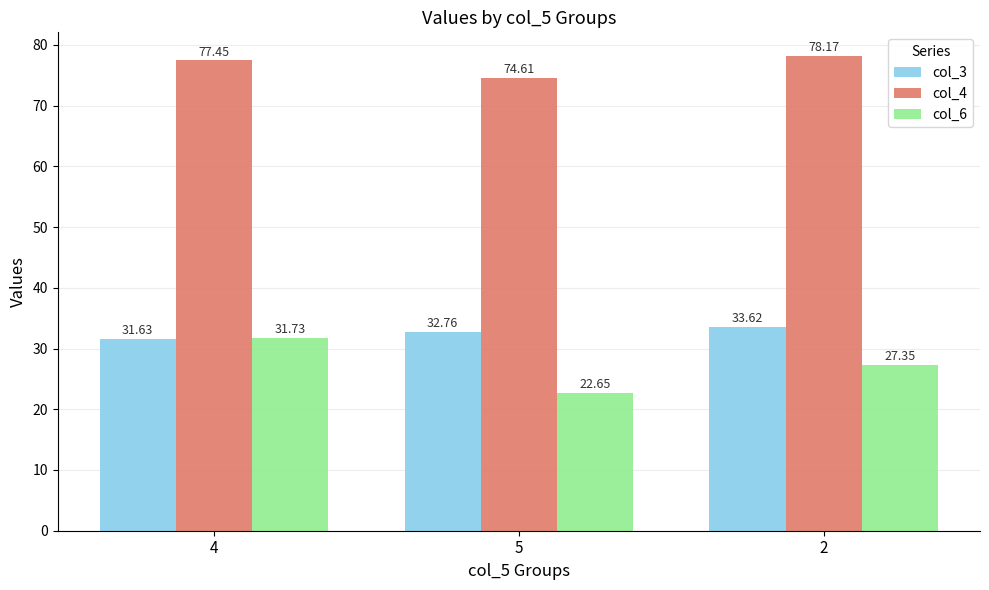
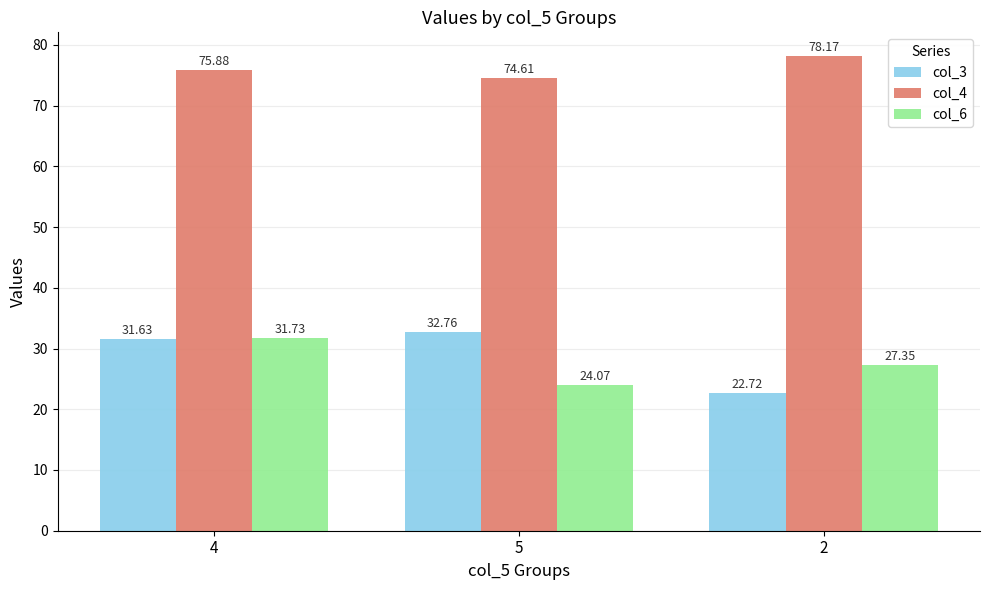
  {
    "col_3": {
      "4": 31.63,
      "5": 32.76,
-     "2": 33.62
+     "2": 22.72
    },
    "col_4": {
-     "4": 77.45,
+     "4": 75.88,
      "5": 74.61,
      "2": 78.17
    },
    "col_6": {
      "4": 31.73,
-     "5": 22.65,
+     "5": 24.07,
      "2": 27.35
    }
  }
